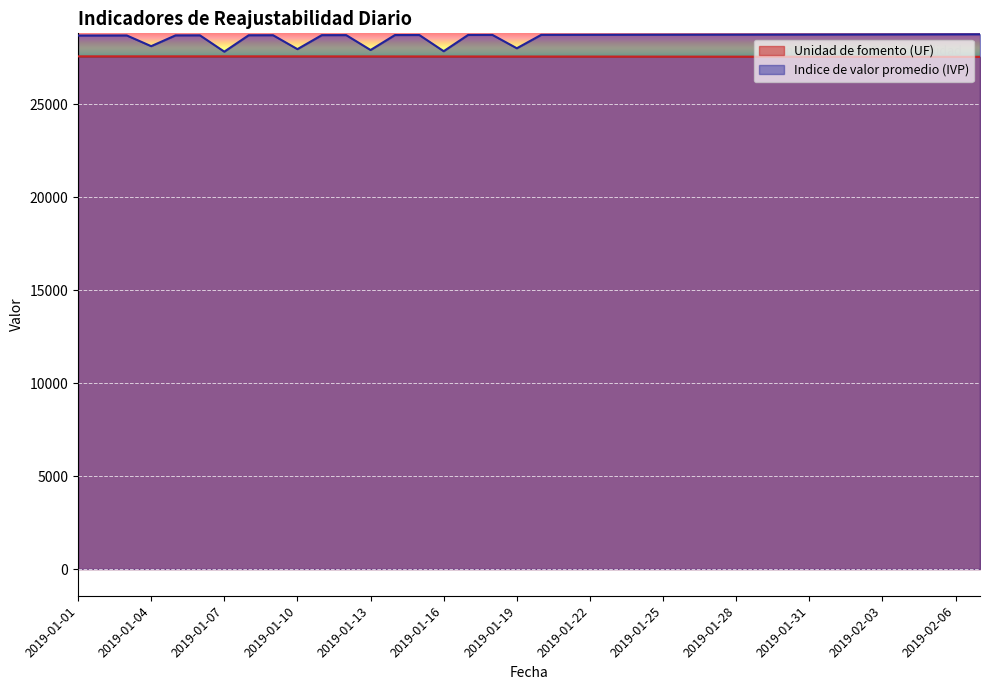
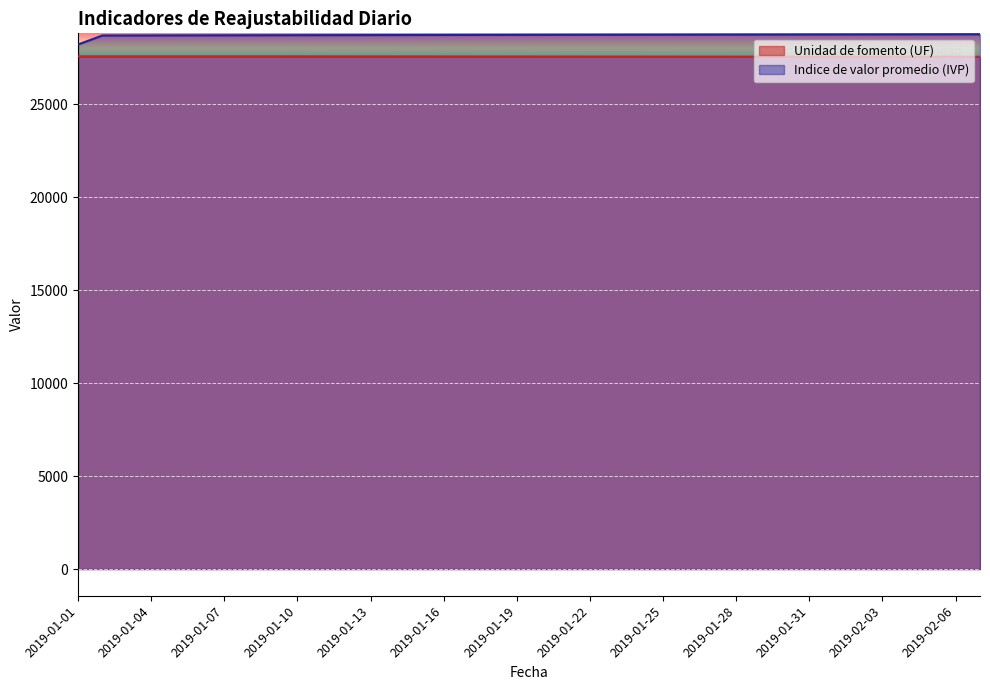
  {
    "Unidad de fomento (UF)": {
      "2019-01-01": 27600,
      "2019-01-04": 27600,
      "2019-01-07": 27600,
      "2019-01-10": 27600,
      "2019-01-13": 27600,
      "2019-01-16": 27600,
      "2019-01-19": 27600,
      "2019-01-22": 27600,
      "2019-01-25": 27600,
      "2019-01-28": 27500
    },
    "Indice de valor promedio (IVP)": {
-     "2019-01-01": 28700,
-     "2019-01-04": 28100,
-     "2019-01-07": 27800,
-     "2019-01-10": 28000,
-     "2019-01-13": 27900,
-     "2019-01-16": 27800,
-     "2019-01-19": 28000,
+     "2019-01-01": 28200,
+     "2019-01-04": 28700,
+     "2019-01-07": 28700,
+     "2019-01-10": 28700,
+     "2019-01-13": 28700,
+     "2019-01-16": 28700,
+     "2019-01-19": 28700,
      "2019-01-22": 28700,
      "2019-01-25": 28700,
      "2019-01-28": 28700,
      "2019-01-31": 28700,
      "2019-02-03": 28700,
      "2019-02-06": 28800
    }
  }
